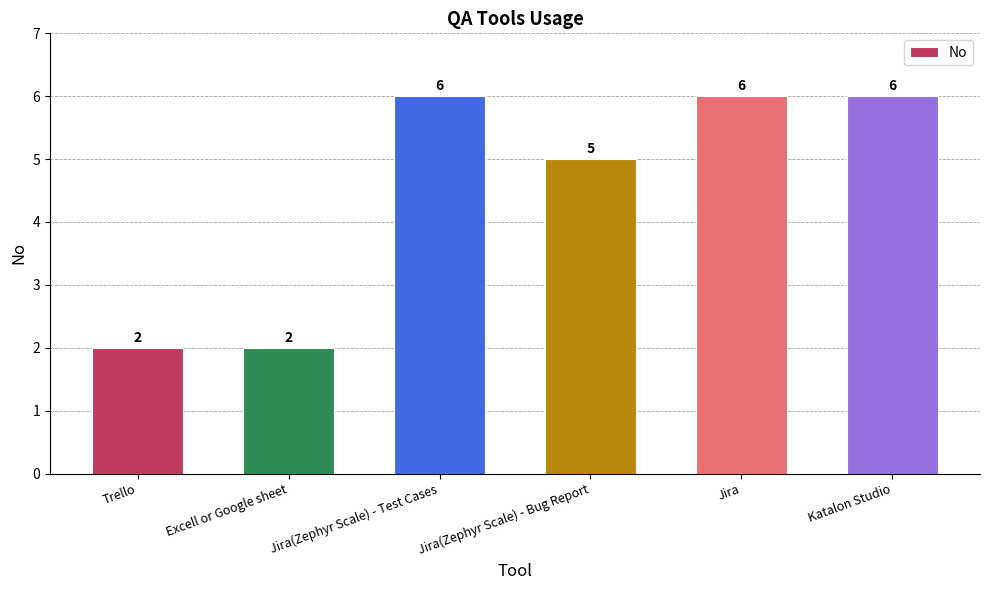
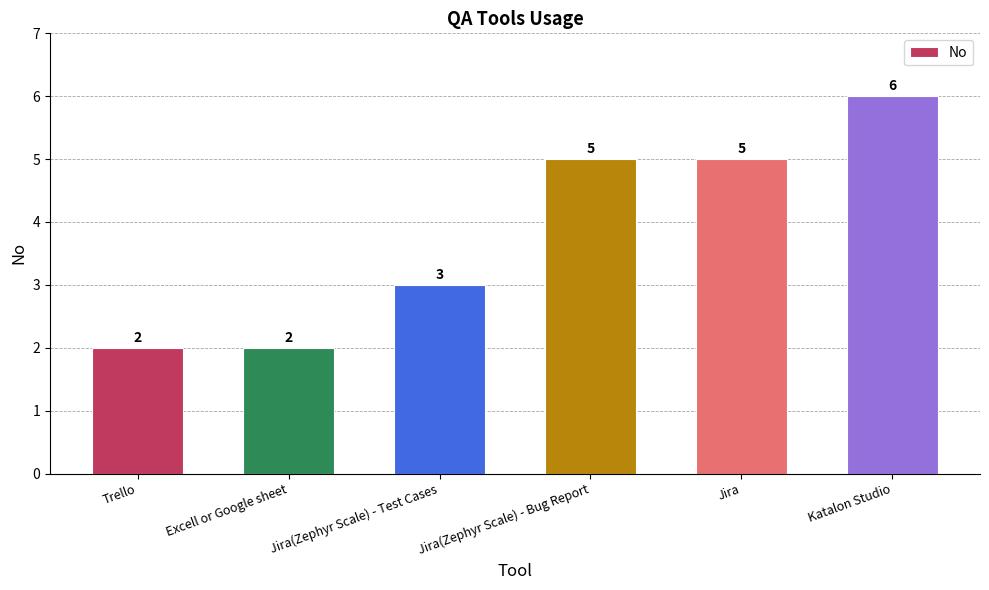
  {
    "Trello": 2,
    "Excell or Google sheet": 2,
-   "Jira(Zephyr Scale) - Test Cases": 6,
+   "Jira(Zephyr Scale) - Test Cases": 3,
    "Jira(Zephyr Scale) - Bug Report": 5,
-   "Jira": 6,
+   "Jira": 5,
    "Katalon Studio": 6
  }
